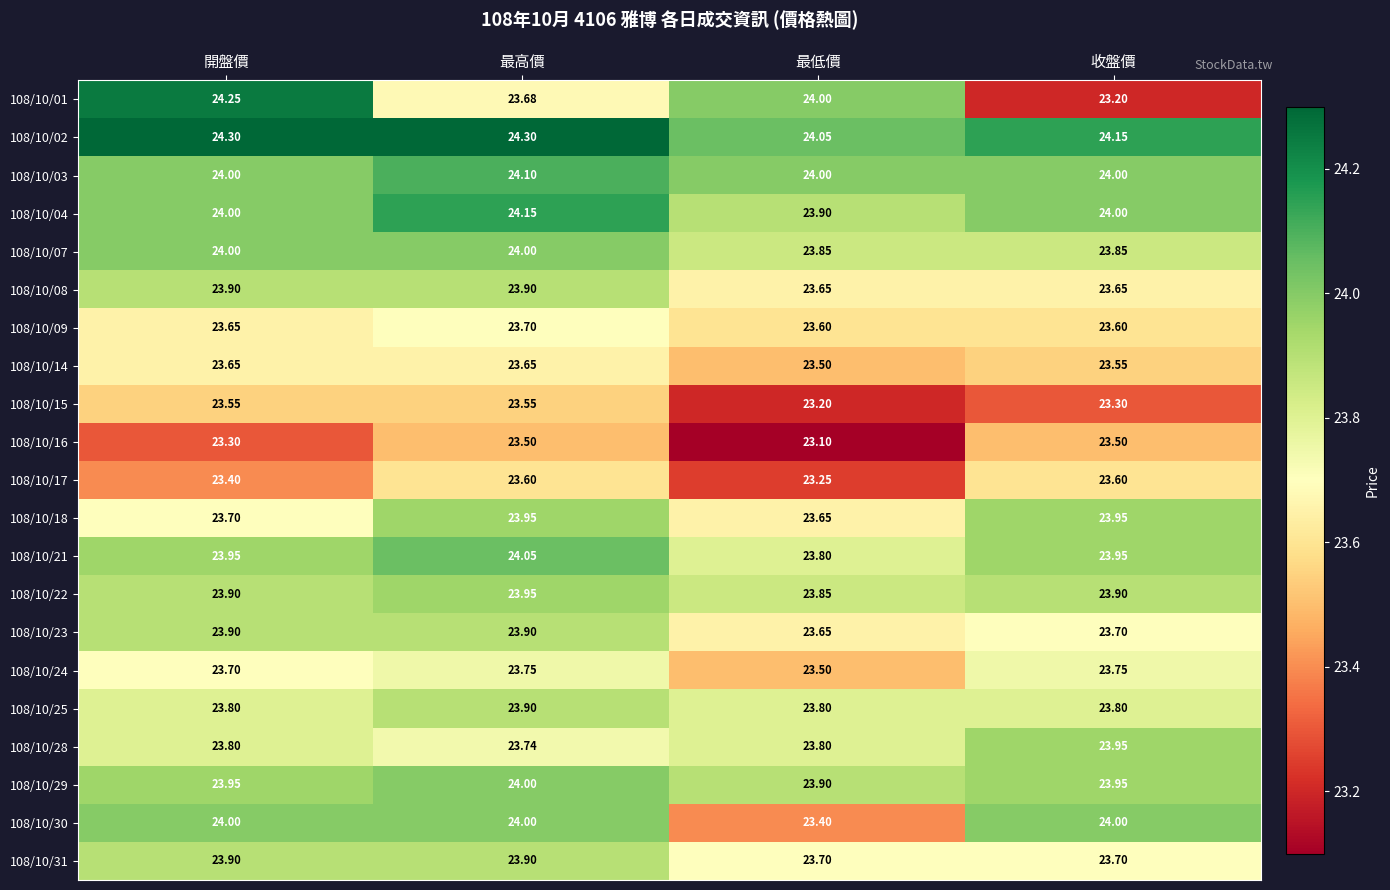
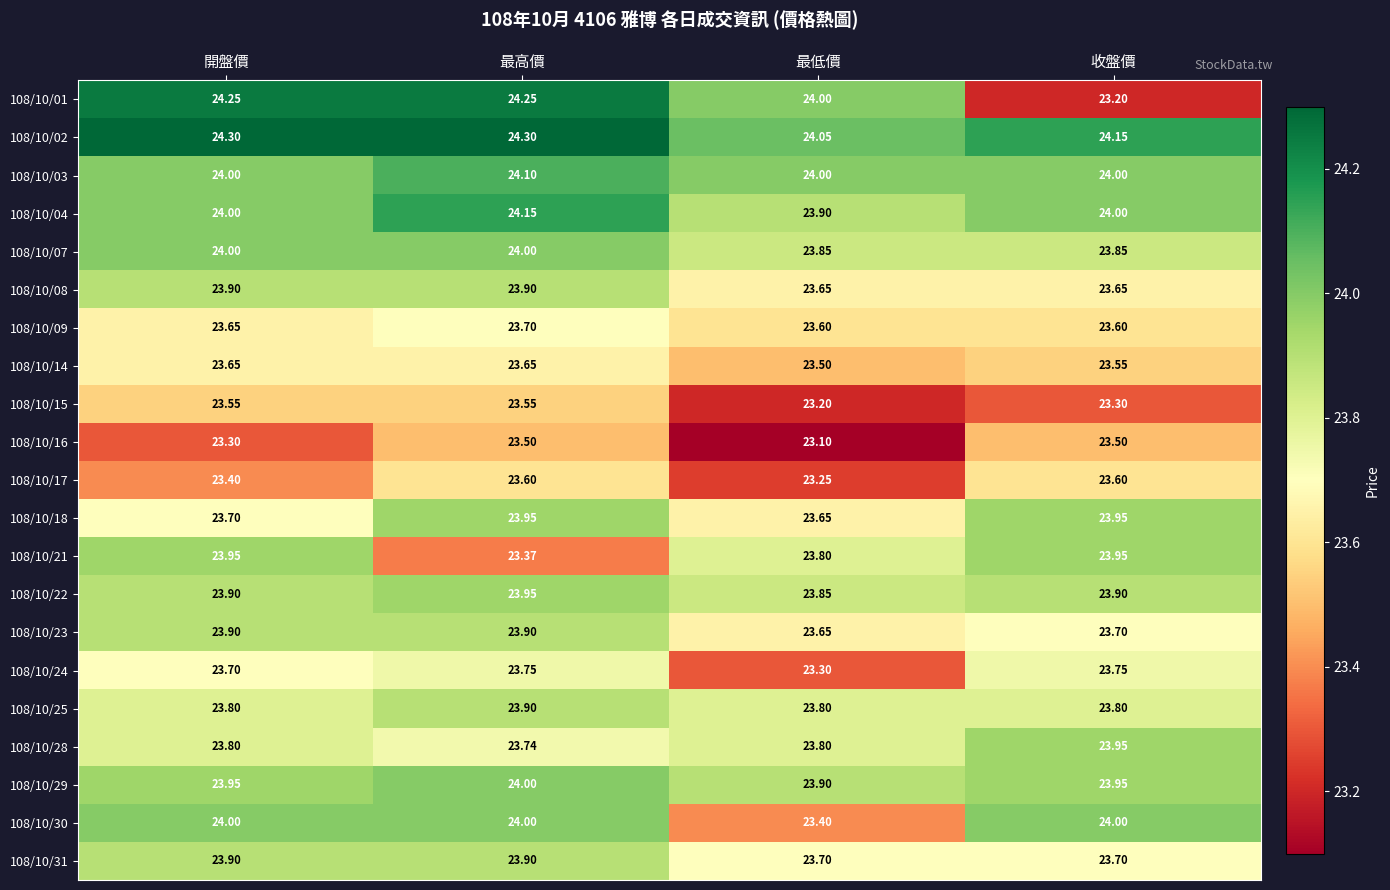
  {
    "108/10/01": {
      "開盤價": 24.25,
-     "最高價": 23.68,
+     "最高價": 24.25,
      "最低價": 24.00,
      "收盤價": 23.20
    },
    "108/10/02": {
      "開盤價": 24.30,
      "最高價": 24.30,
      "最低價": 24.05,
      "收盤價": 24.15
    },
    "108/10/03": {
      "開盤價": 24.00,
      "最高價": 24.10,
      "最低價": 24.00,
      "收盤價": 24.00
    },
    "108/10/04": {
      "開盤價": 24.00,
      "最高價": 24.15,
      "最低價": 23.90,
      "收盤價": 24.00
    },
    "108/10/07": {
      "開盤價": 24.00,
      "最高價": 24.00,
      "最低價": 23.85,
      "收盤價": 23.85
    },
    "108/10/08": {
      "開盤價": 23.90,
      "最高價": 23.90,
      "最低價": 23.65,
      "收盤價": 23.65
    },
    "108/10/09": {
      "開盤價": 23.65,
      "最高價": 23.70,
      "最低價": 23.60,
      "收盤價": 23.60
    },
    "108/10/14": {
      "開盤價": 23.65,
      "最高價": 23.65,
      "最低價": 23.50,
      "收盤價": 23.55
    },
    "108/10/15": {
      "開盤價": 23.55,
      "最高價": 23.55,
      "最低價": 23.20,
      "收盤價": 23.30
    },
    "108/10/16": {
      "開盤價": 23.30,
      "最高價": 23.50,
      "最低價": 23.10,
      "收盤價": 23.50
    },
    "108/10/17": {
      "開盤價": 23.40,
      "最高價": 23.60,
      "最低價": 23.25,
      "收盤價": 23.60
    },
    "108/10/18": {
      "開盤價": 23.70,
      "最高價": 23.95,
      "最低價": 23.65,
      "收盤價": 23.95
    },
    "108/10/21": {
      "開盤價": 23.95,
-     "最高價": 24.05,
+     "最高價": 23.37,
      "最低價": 23.80,
      "收盤價": 23.95
    },
    "108/10/22": {
      "開盤價": 23.90,
      "最高價": 23.95,
      "最低價": 23.85,
      "收盤價": 23.90
    },
    "108/10/23": {
      "開盤價": 23.90,
      "最高價": 23.90,
      "最低價": 23.65,
      "收盤價": 23.70
    },
    "108/10/24": {
      "開盤價": 23.70,
      "最高價": 23.75,
-     "最低價": 23.50,
+     "最低價": 23.30,
      "收盤價": 23.75
    },
    "108/10/25": {
      "開盤價": 23.80,
      "最高價": 23.90,
      "最低價": 23.80,
      "收盤價": 23.80
    },
    "108/10/28": {
      "開盤價": 23.80,
      "最高價": 23.74,
      "最低價": 23.80,
      "收盤價": 23.95
    },
    "108/10/29": {
      "開盤價": 23.95,
      "最高價": 24.00,
      "最低價": 23.90,
      "收盤價": 23.95
    },
    "108/10/30": {
      "開盤價": 24.00,
      "最高價": 24.00,
      "最低價": 23.40,
      "收盤價": 24.00
    },
    "108/10/31": {
      "開盤價": 23.90,
      "最高價": 23.90,
      "最低價": 23.70,
      "收盤價": 23.70
    }
  }
